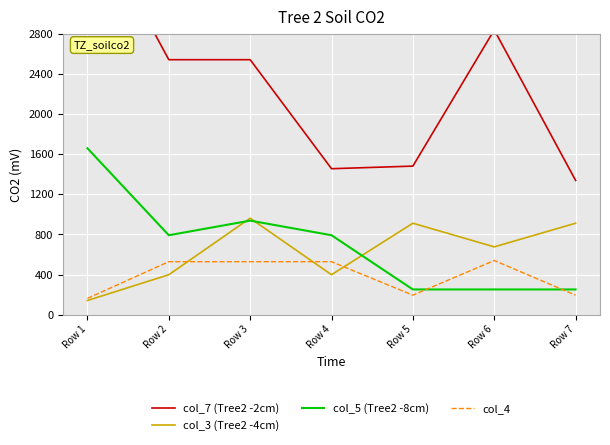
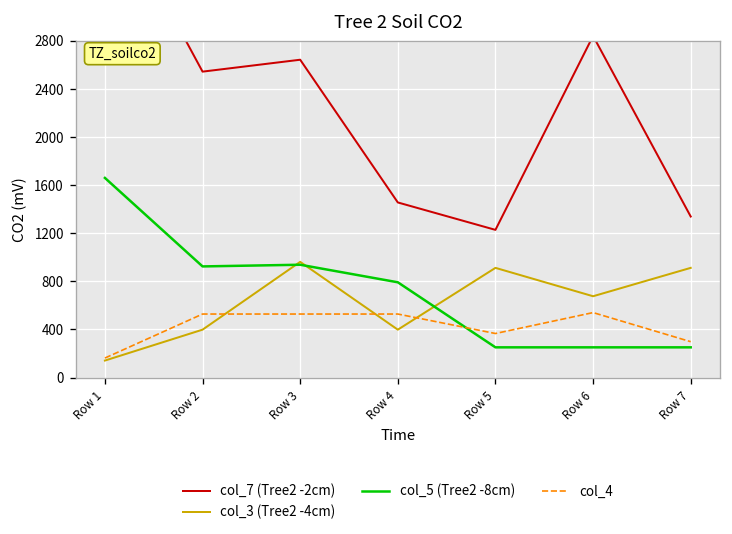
  {
    "col_7 (Tree2 -2cm)": {
      "Row 2": 2540,
-     "Row 3": 2540,
+     "Row 3": 2640,
      "Row 4": 1460,
-     "Row 5": 1480,
+     "Row 5": 1230,
      "Row 7": 1340
    },
    "col_3 (Tree2 -4cm)": {
      "Row 2": 400,
      "Row 4": 400,
      "Row 5": 910,
      "Row 6": 680,
      "Row 7": 910
    },
    "col_5 (Tree2 -8cm)": {
      "Row 1": 1660,
-     "Row 2": 790,
+     "Row 2": 920,
      "Row 4": 790,
      "Row 5": 250,
      "Row 6": 250,
      "Row 7": 250
    },
    "col_4": {
      "Row 2": 530,
      "Row 3": 530,
      "Row 4": 530,
-     "Row 5": 190,
+     "Row 5": 370,
      "Row 6": 540,
-     "Row 7": 190
+     "Row 7": 300
    }
  }
